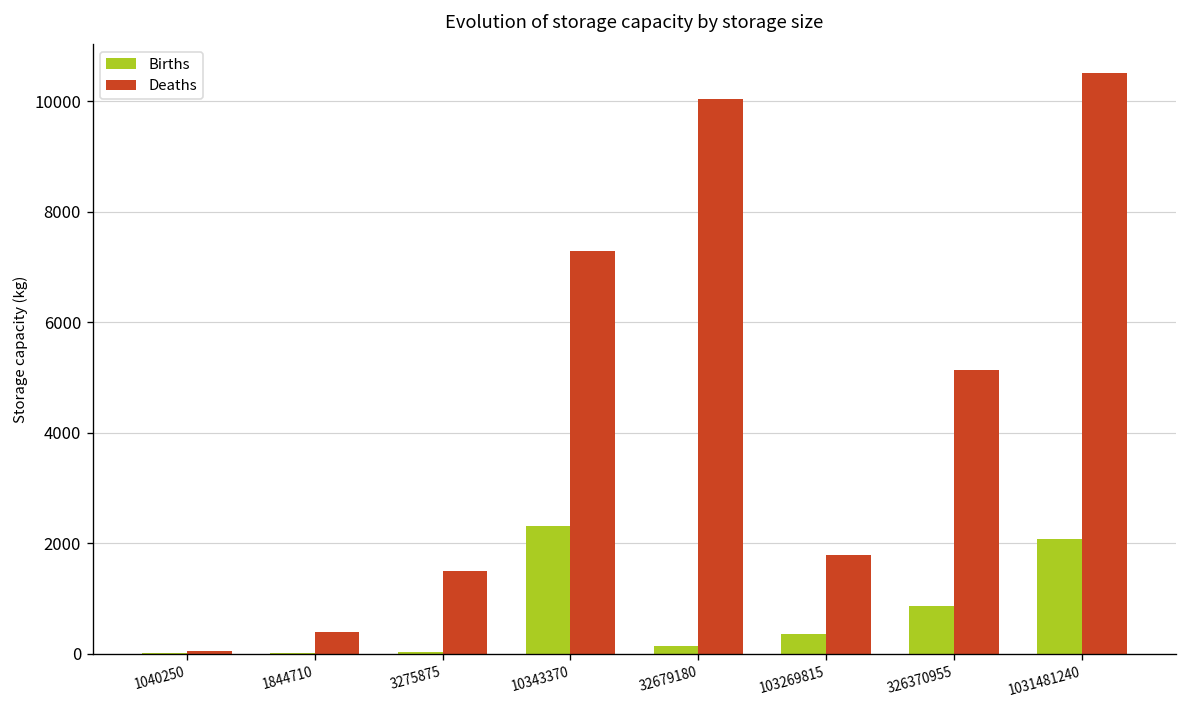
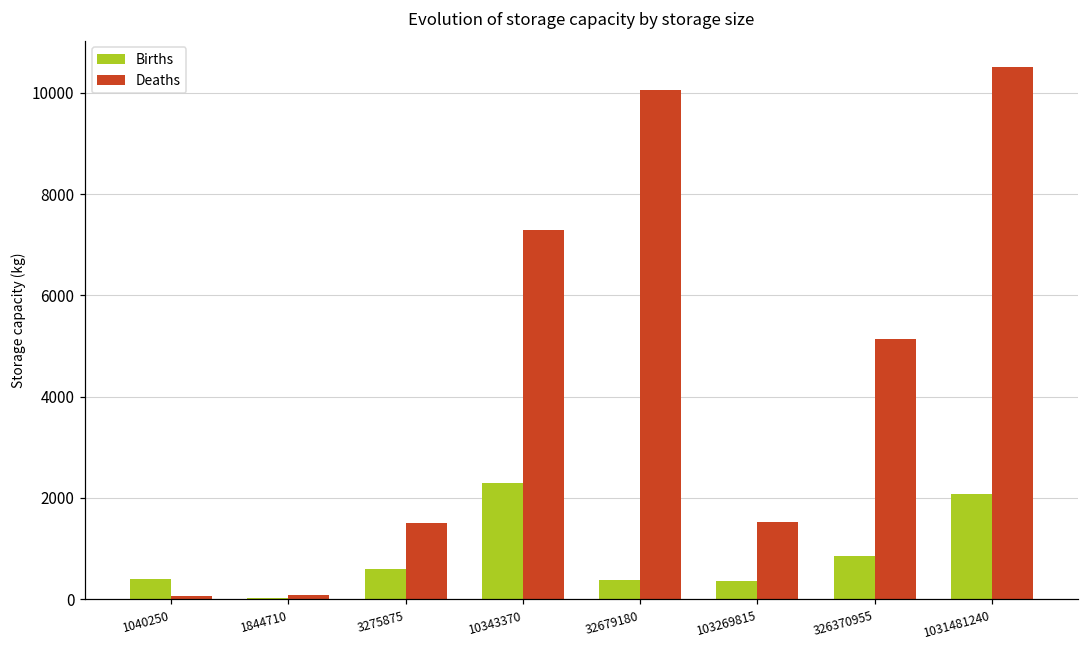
  {
    "Births": {
-     "1040250": 0,
-     "3275875": 0,
+     "1040250": 400,
+     "3275875": 600,
      "10343370": 2300,
-     "32679180": 100,
+     "32679180": 400,
      "103269815": 400,
      "326370955": 900,
      "1031481240": 2100
    },
    "Deaths": {
      "1040250": 100,
-     "1844710": 400,
+     "1844710": 100,
      "3275875": 1500,
      "10343370": 7300,
      "32679180": 10100,
-     "103269815": 1800,
+     "103269815": 1500,
      "326370955": 5100,
      "1031481240": 10500
    }
  }
